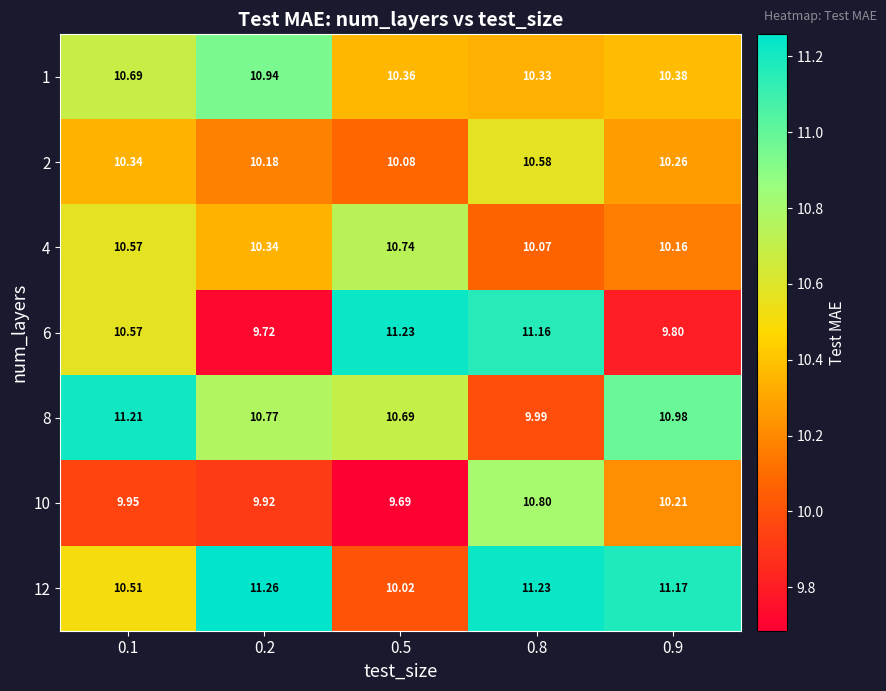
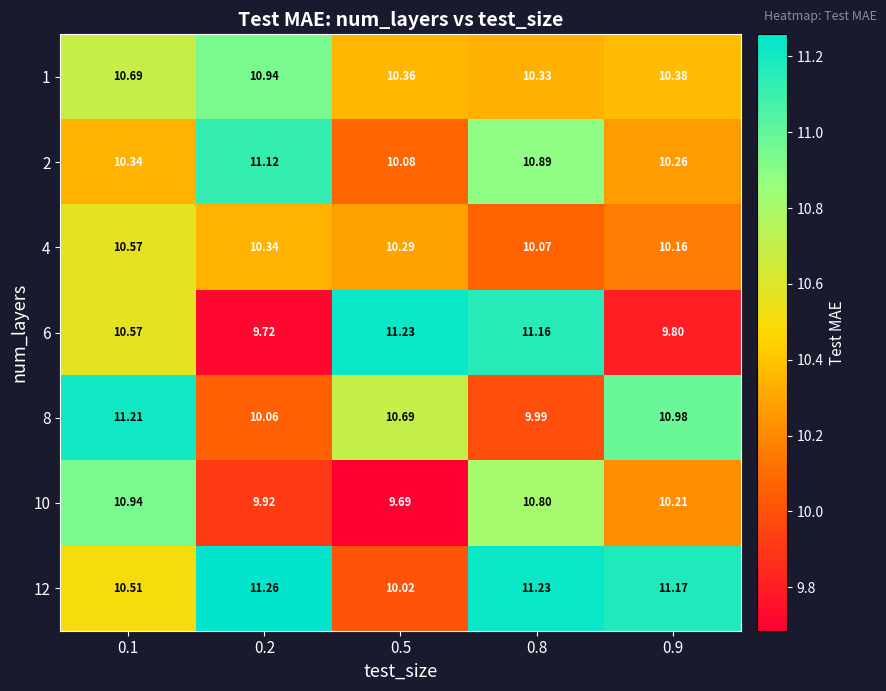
  {
    "1": {
      "0.1": 10.69,
      "0.2": 10.94,
      "0.5": 10.36,
      "0.8": 10.33,
      "0.9": 10.38
    },
    "2": {
      "0.1": 10.34,
-     "0.2": 10.18,
+     "0.2": 11.12,
      "0.5": 10.08,
-     "0.8": 10.58,
+     "0.8": 10.89,
      "0.9": 10.26
    },
    "4": {
      "0.1": 10.57,
      "0.2": 10.34,
-     "0.5": 10.74,
+     "0.5": 10.29,
      "0.8": 10.07,
      "0.9": 10.16
    },
    "6": {
      "0.1": 10.57,
      "0.2": 9.72,
      "0.5": 11.23,
      "0.8": 11.16,
      "0.9": 9.80
    },
    "8": {
      "0.1": 11.21,
-     "0.2": 10.77,
+     "0.2": 10.06,
      "0.5": 10.69,
      "0.8": 9.99,
      "0.9": 10.98
    },
    "10": {
-     "0.1": 9.95,
+     "0.1": 10.94,
      "0.2": 9.92,
      "0.5": 9.69,
      "0.8": 10.80,
      "0.9": 10.21
    },
    "12": {
      "0.1": 10.51,
      "0.2": 11.26,
      "0.5": 10.02,
      "0.8": 11.23,
      "0.9": 11.17
    }
  }
